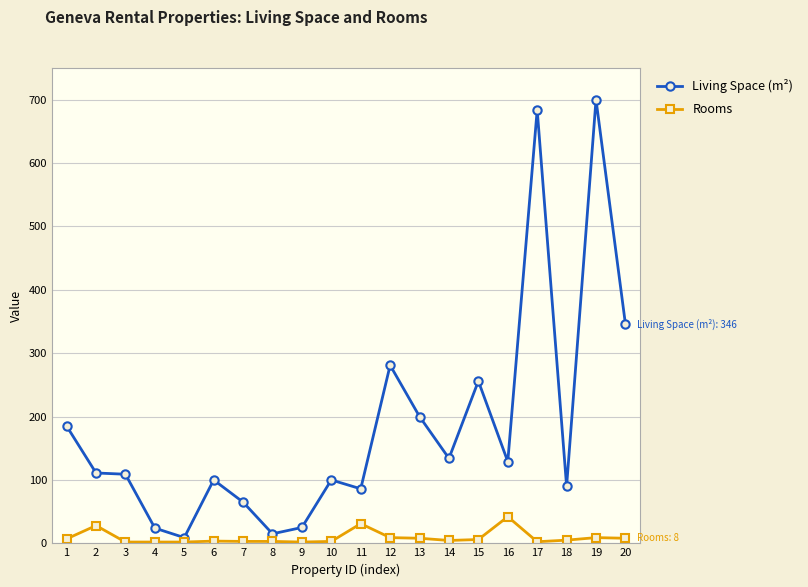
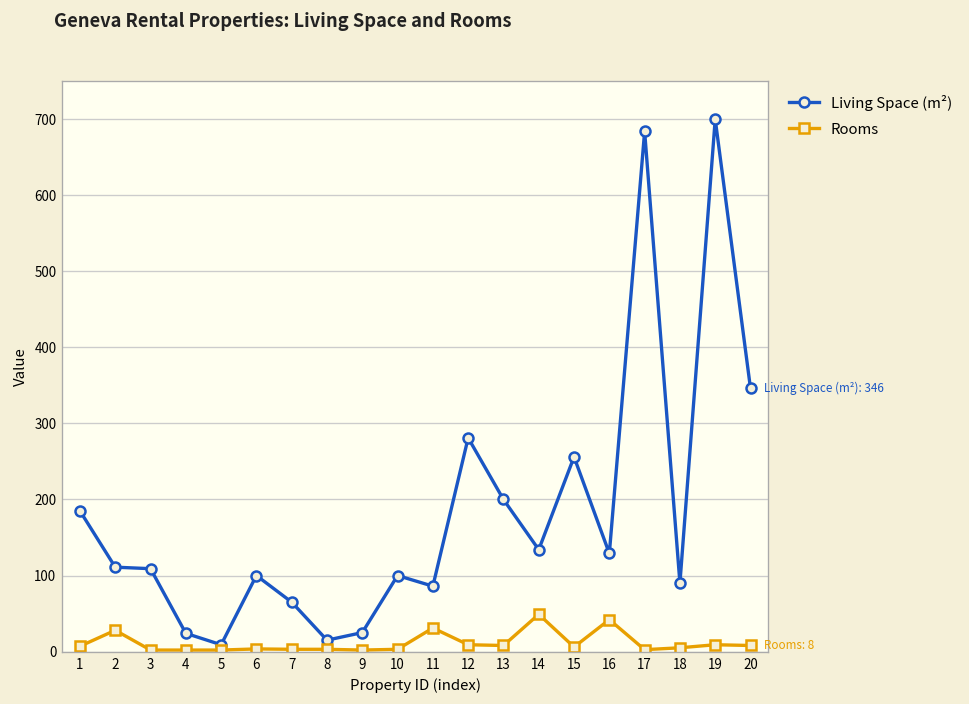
  {
    "Living Space (m²)": {
      "20": 346
    },
    "Rooms": {
      "1": 10,
      "2": 30,
      "3": 0,
      "4": 0,
      "5": 0,
      "6": 0,
      "7": 0,
      "8": 0,
      "9": 0,
      "10": 0,
      "11": 30,
      "12": 10,
      "13": 10,
-     "14": 0,
+     "14": 50,
      "15": 10,
      "16": 40,
      "17": 0,
      "18": 10,
      "19": 10
    }
  }
